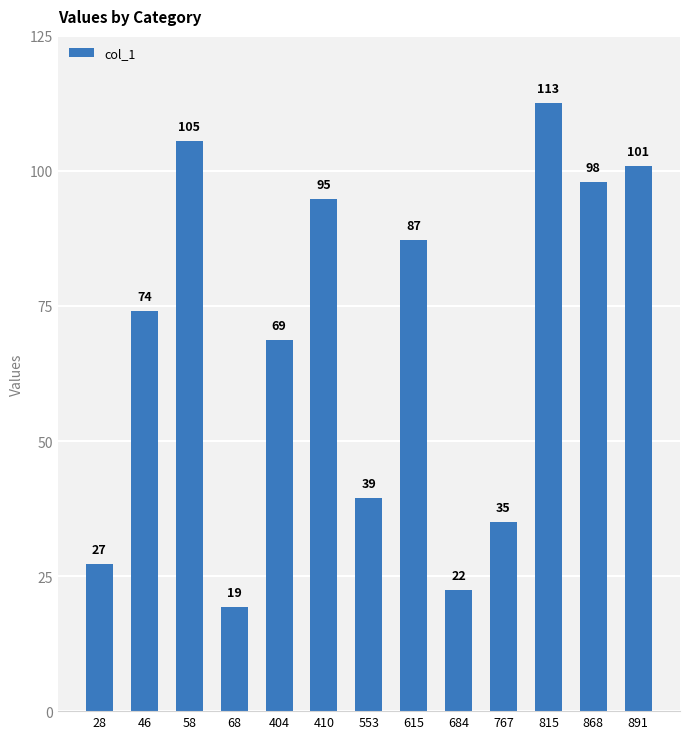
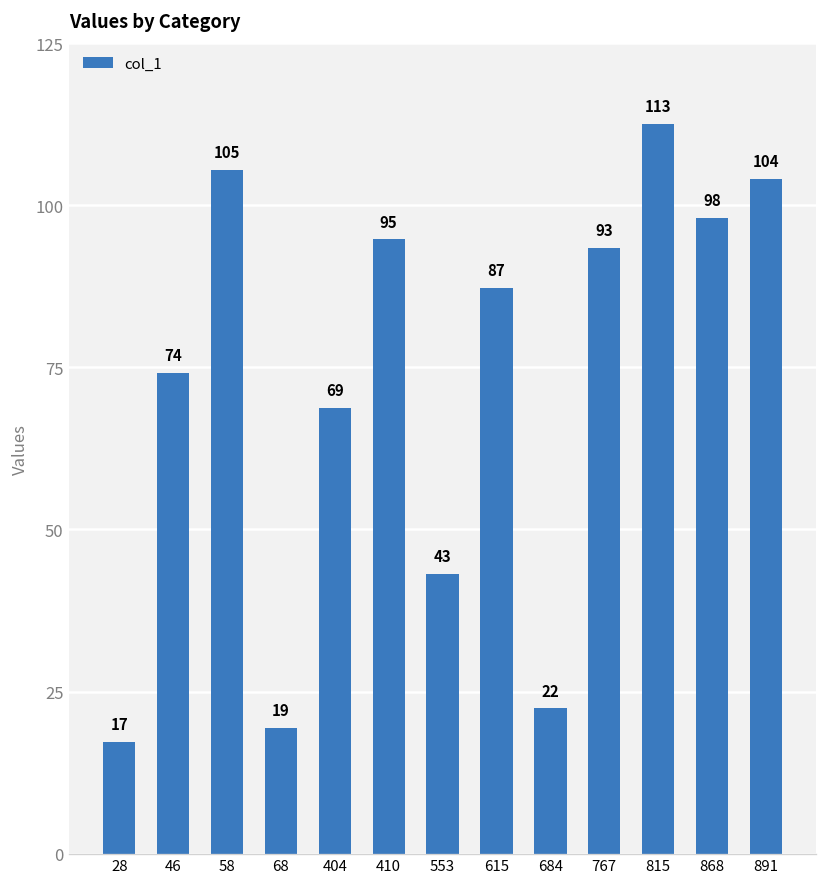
  {
-   "28": 27,
+   "28": 17,
    "46": 74,
    "58": 105,
    "68": 19,
    "404": 69,
    "410": 95,
-   "553": 39,
+   "553": 43,
    "615": 87,
    "684": 22,
-   "767": 35,
+   "767": 93,
    "815": 113,
    "868": 98,
-   "891": 101
+   "891": 104
  }
